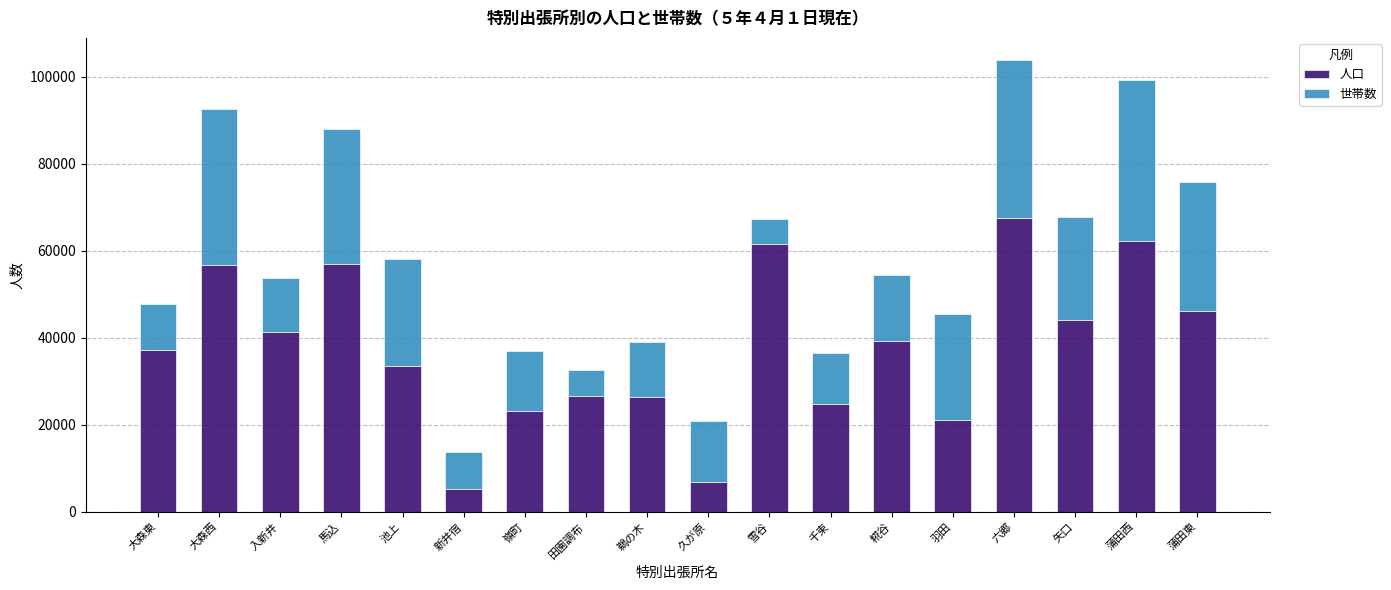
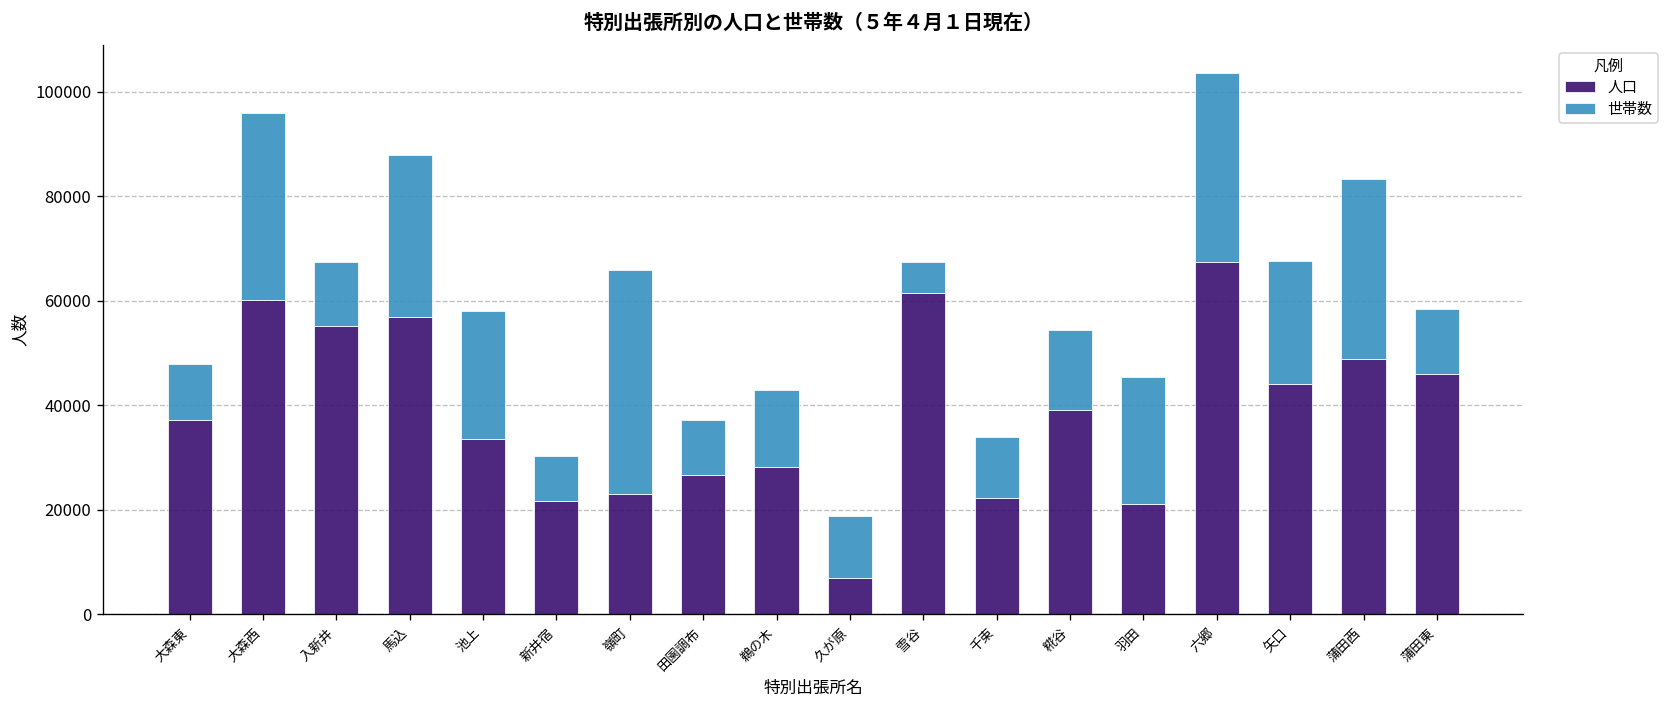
  {
    "人口": {
      "大森東": 37000,
-     "大森西": 57000,
-     "入新井": 41000,
+     "大森西": 60000,
+     "入新井": 55000,
      "馬込": 57000,
      "池上": 34000,
-     "新井宿": 5000,
+     "新井宿": 22000,
      "嶺町": 23000,
      "田園調布": 27000,
-     "鵜の木": 26000,
+     "鵜の木": 28000,
      "久が原": 7000,
      "雪谷": 61000,
-     "千束": 25000,
+     "千束": 22000,
      "糀谷": 39000,
      "羽田": 21000,
      "六郷": 67000,
      "矢口": 44000,
-     "蒲田西": 62000,
+     "蒲田西": 49000,
      "蒲田東": 46000
    },
    "世帯数": {
      "大森東": 11000,
      "大森西": 36000,
      "入新井": 12000,
      "馬込": 31000,
      "池上": 25000,
      "新井宿": 9000,
-     "嶺町": 14000,
-     "田園調布": 6000,
-     "鵜の木": 12000,
-     "久が原": 14000,
+     "嶺町": 43000,
+     "田園調布": 11000,
+     "鵜の木": 15000,
+     "久が原": 12000,
      "雪谷": 6000,
      "千束": 12000,
      "糀谷": 15000,
      "羽田": 24000,
      "六郷": 36000,
      "矢口": 24000,
-     "蒲田西": 37000,
-     "蒲田東": 30000
+     "蒲田西": 34000,
+     "蒲田東": 12000
    }
  }
